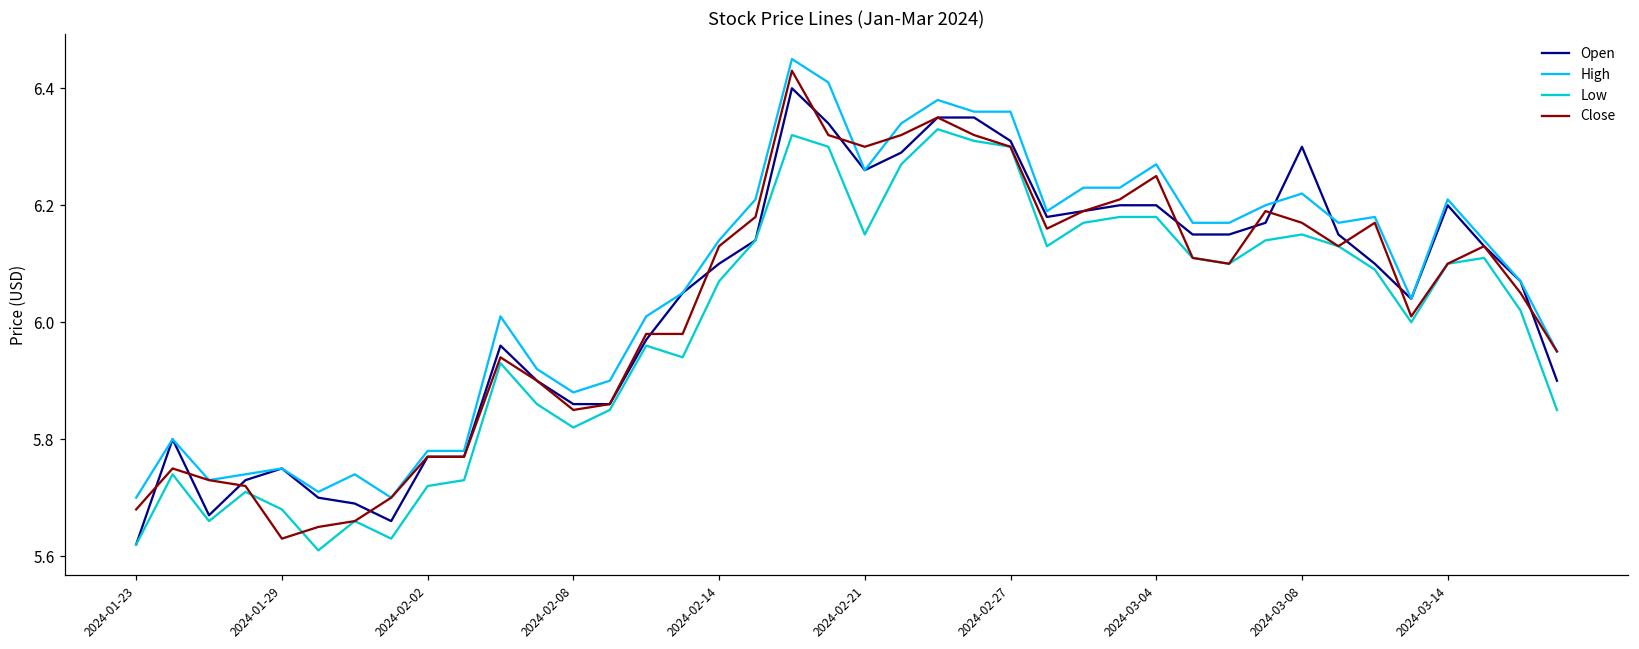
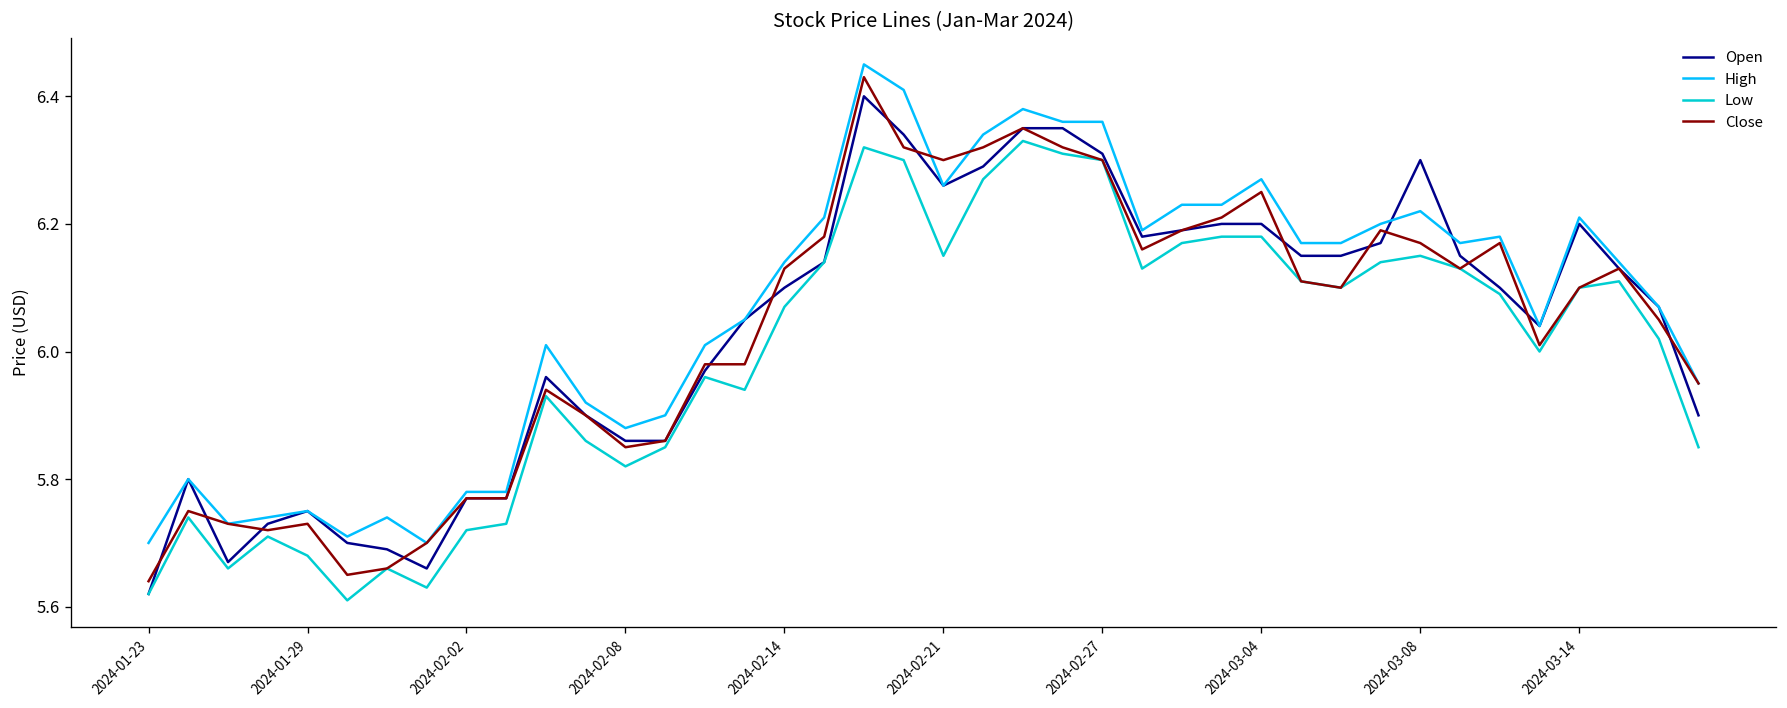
  {
    "Open": {
      "2024-02-08": 5.86,
      "2024-02-14": 6.10,
      "2024-02-27": 6.31,
      "2024-03-04": 6.20,
      "2024-03-08": 6.30,
      "2024-03-14": 6.20
    },
    "Close": {
-     "2024-01-23": 5.68,
-     "2024-01-29": 5.63,
+     "2024-01-23": 5.64,
+     "2024-01-29": 5.73,
      "2024-02-08": 5.85,
      "2024-02-14": 6.13,
      "2024-02-21": 6.30,
      "2024-03-04": 6.25,
      "2024-03-08": 6.17
    }
  }
